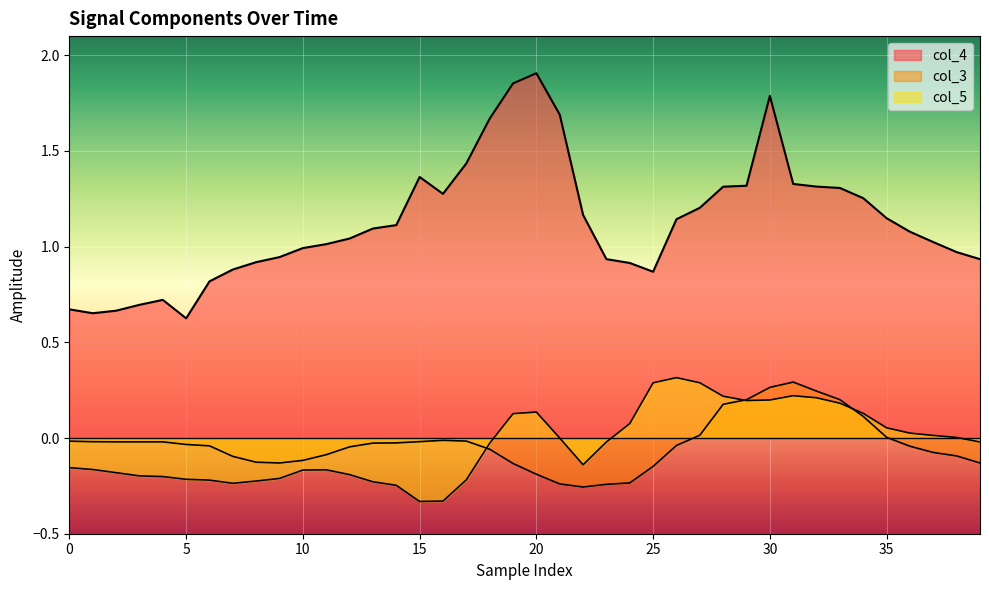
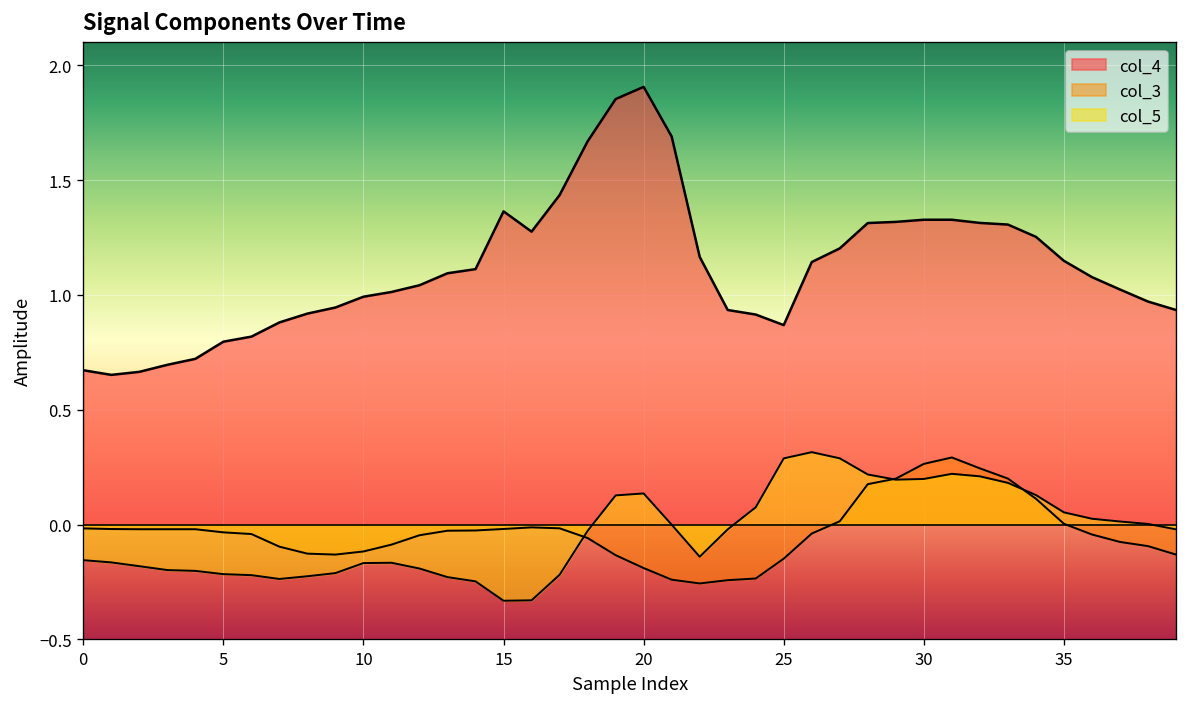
  {
    "col_4": {
      "0": 0.67,
-     "5": 0.63,
+     "5": 0.80,
      "10": 0.99,
      "15": 1.36,
      "20": 1.91,
      "25": 0.87,
-     "30": 1.79,
+     "30": 1.33,
      "35": 1.15
    }
  }
